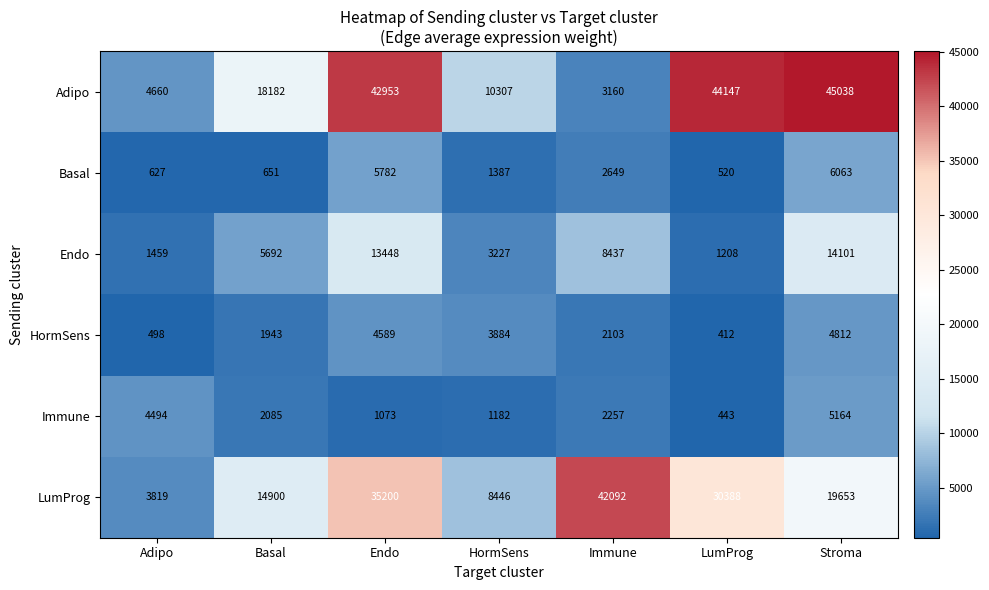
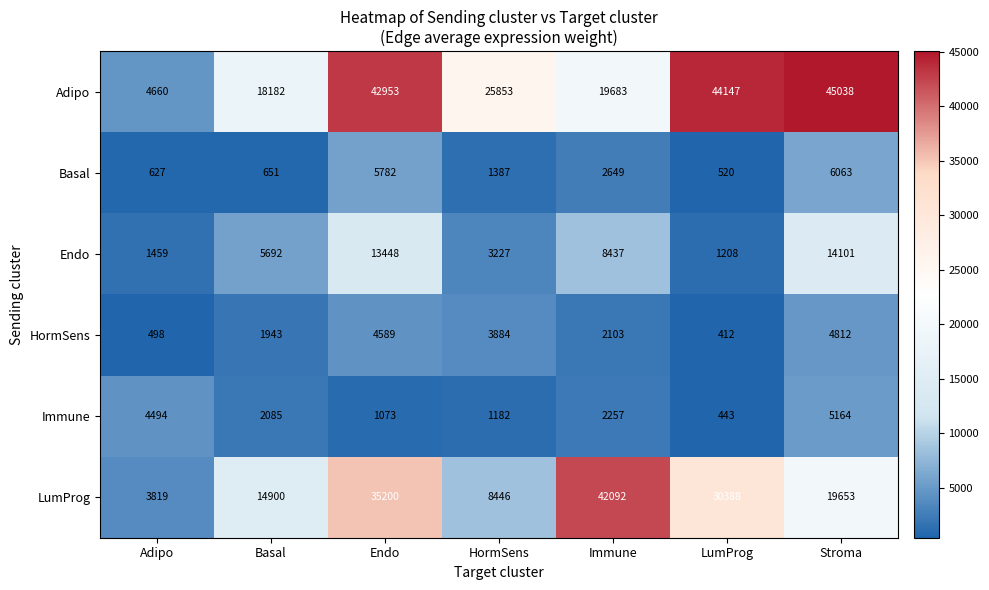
  {
    "Adipo": {
      "Adipo": 4660,
      "Basal": 18182,
      "Endo": 42953,
-     "HormSens": 10307,
-     "Immune": 3160,
+     "HormSens": 25853,
+     "Immune": 19683,
      "LumProg": 44147,
      "Stroma": 45038
    },
    "Basal": {
      "Adipo": 627,
      "Basal": 651,
      "Endo": 5782,
      "HormSens": 1387,
      "Immune": 2649,
      "LumProg": 520,
      "Stroma": 6063
    },
    "Endo": {
      "Adipo": 1459,
      "Basal": 5692,
      "Endo": 13448,
      "HormSens": 3227,
      "Immune": 8437,
      "LumProg": 1208,
      "Stroma": 14101
    },
    "HormSens": {
      "Adipo": 498,
      "Basal": 1943,
      "Endo": 4589,
      "HormSens": 3884,
      "Immune": 2103,
      "LumProg": 412,
      "Stroma": 4812
    },
    "Immune": {
      "Adipo": 4494,
      "Basal": 2085,
      "Endo": 1073,
      "HormSens": 1182,
      "Immune": 2257,
      "LumProg": 443,
      "Stroma": 5164
    },
    "LumProg": {
      "Adipo": 3819,
      "Basal": 14900,
      "Endo": 35200,
      "HormSens": 8446,
      "Immune": 42092,
      "Stroma": 19653
    }
  }
